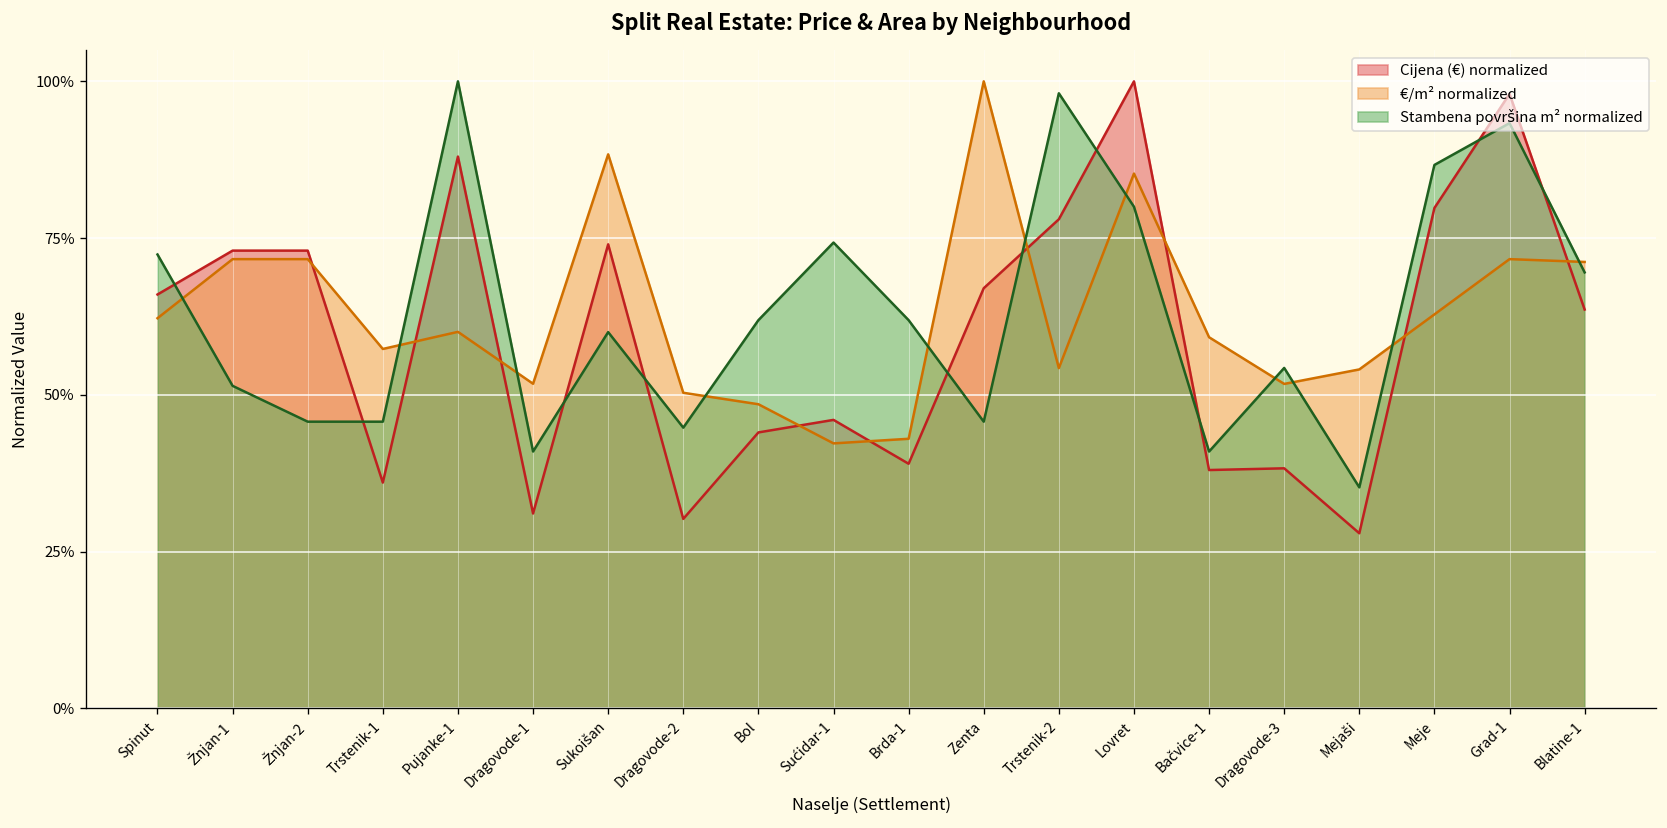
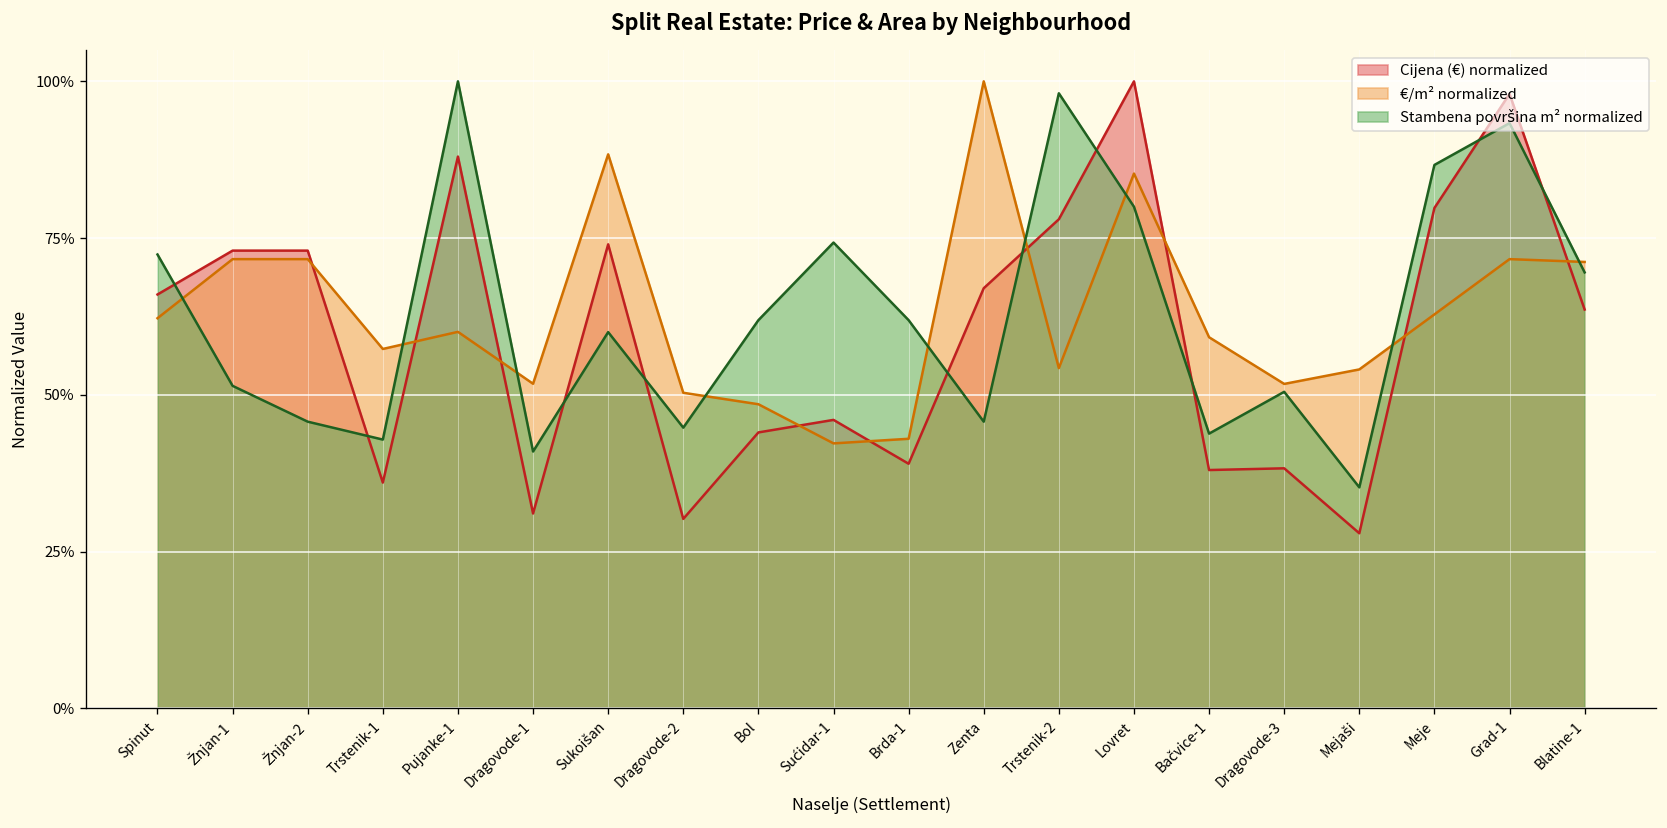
  {
    "Stambena površina m² normalized": {
      "Spinut": "72%",
      "Žnjan-1": "51%",
      "Žnjan-2": "46%",
-     "Trstenik-1": "46%",
+     "Trstenik-1": "43%",
      "Pujanke-1": "100%",
      "Dragovode-1": "41%",
      "Sukoišan": "60%",
      "Dragovode-2": "45%",
      "Bol": "62%",
      "Sućidar-1": "74%",
      "Brda-1": "62%",
      "Zenta": "46%",
      "Trstenik-2": "98%",
      "Lovret": "80%",
-     "Bačvice-1": "41%",
-     "Dragovode-3": "54%",
+     "Bačvice-1": "44%",
+     "Dragovode-3": "50%",
      "Mejaši": "35%",
      "Meje": "87%",
      "Blatine-1": "70%"
    }
  }
